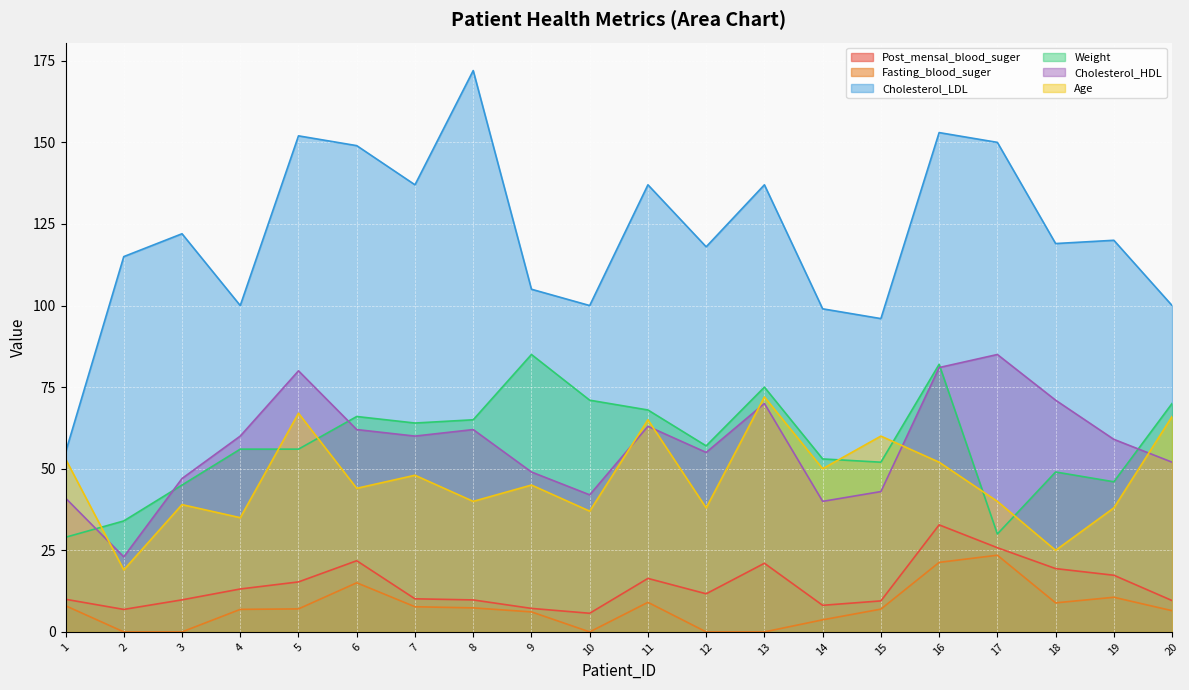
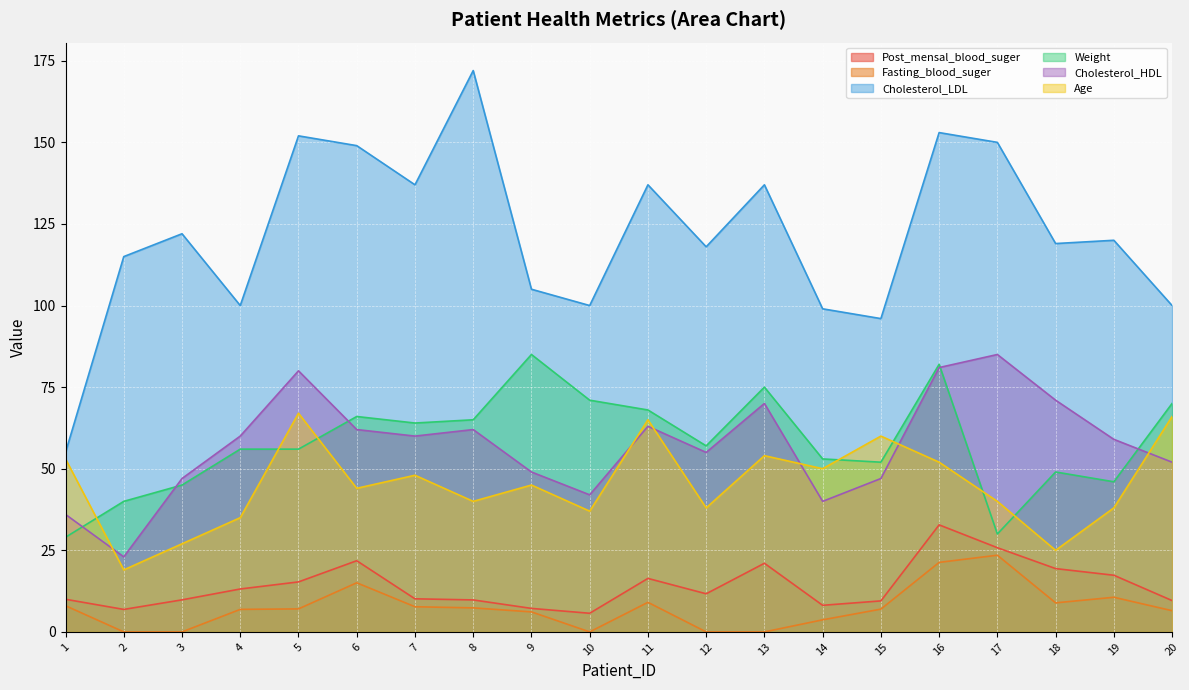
  {
    "Cholesterol_LDL": {
      "1": 55,
      "2": 115,
      "3": 122,
      "4": 100,
      "5": 152,
      "6": 149,
      "7": 137,
      "8": 172,
      "9": 105,
      "10": 100,
      "11": 137,
      "12": 118,
      "13": 137,
      "14": 99,
      "15": 96,
      "16": 153,
      "17": 150,
      "18": 119,
      "19": 120,
      "20": 100
    },
    "Weight": {
      "1": 29,
-     "2": 34,
+     "2": 40,
      "3": 45,
      "4": 56,
      "5": 56,
      "6": 66,
      "7": 64,
      "8": 65,
      "9": 85,
      "10": 71,
      "11": 68,
      "12": 57,
      "13": 75,
      "14": 53,
      "15": 52,
      "16": 82,
      "17": 30,
      "18": 49,
      "19": 46,
      "20": 70
    },
    "Cholesterol_HDL": {
-     "1": 41,
+     "1": 36,
      "2": 23,
      "3": 47,
      "4": 60,
      "5": 80,
      "6": 62,
      "7": 60,
      "8": 62,
      "9": 49,
      "10": 42,
      "11": 63,
      "12": 55,
      "13": 70,
      "14": 40,
-     "15": 43,
+     "15": 47,
      "16": 81,
      "17": 85,
      "18": 71,
      "19": 59,
      "20": 52
    },
    "Age": {
      "1": 53,
      "2": 19,
-     "3": 39,
+     "3": 27,
      "4": 35,
      "5": 67,
      "6": 44,
      "7": 48,
      "8": 40,
      "9": 45,
      "10": 37,
      "11": 65,
      "12": 38,
-     "13": 72,
+     "13": 54,
      "14": 50,
      "15": 60,
      "16": 52,
      "17": 40,
      "18": 25,
      "19": 38,
      "20": 66
    }
  }
